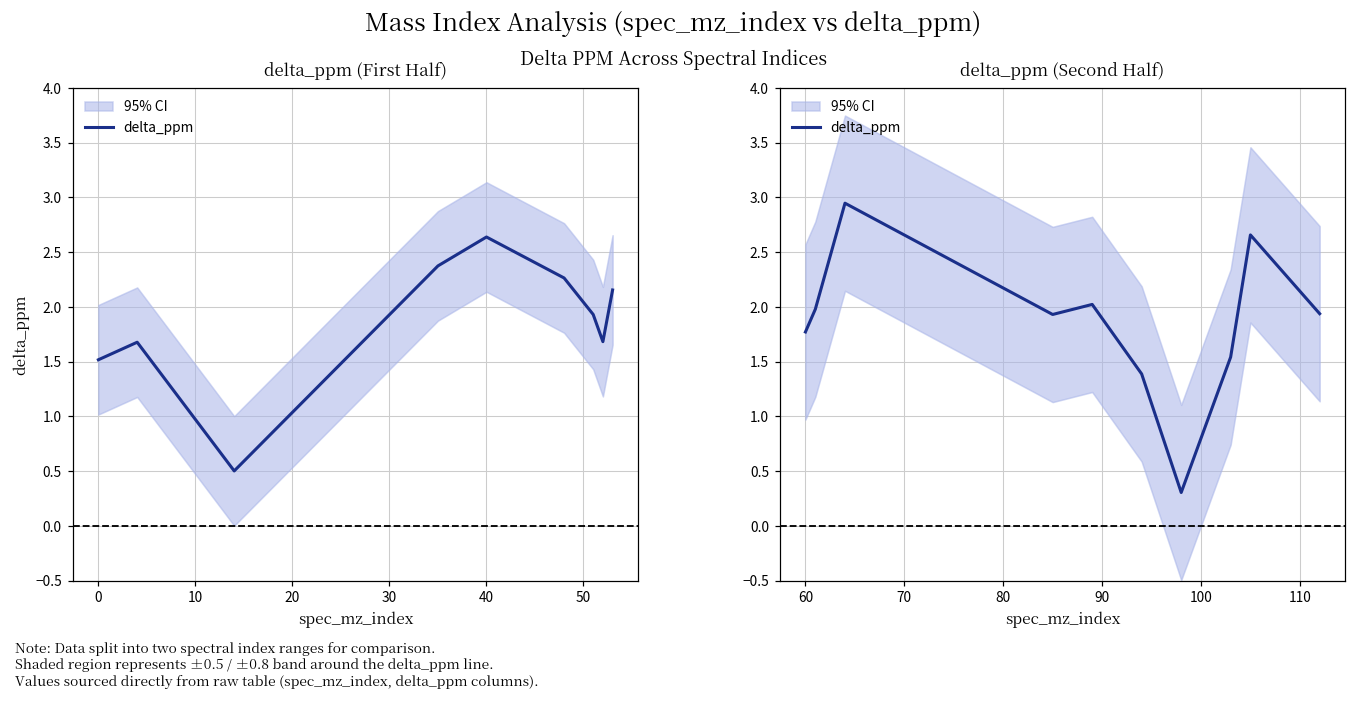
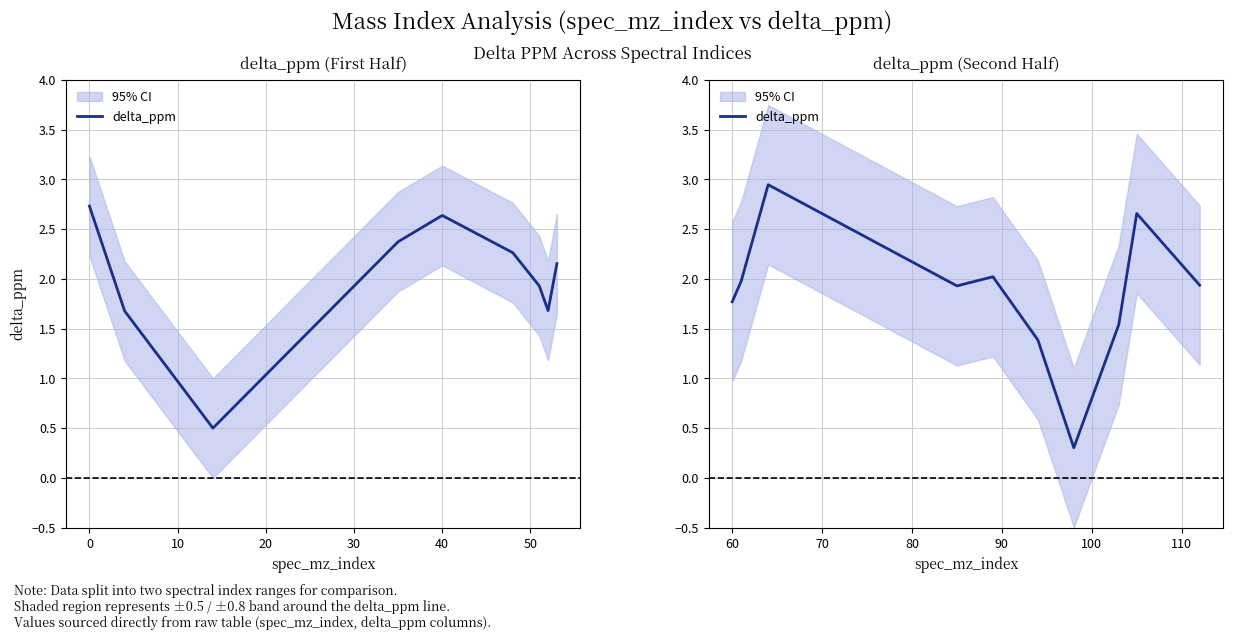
  {
    "delta_ppm (First Half)": {
      "delta_ppm": {
-       "0": 1.5,
+       "0": 2.7,
        "40": 2.6
      }
    },
    "delta_ppm (Second Half)": {
      "delta_ppm": {
        "60": 1.8
      }
    }
  }
